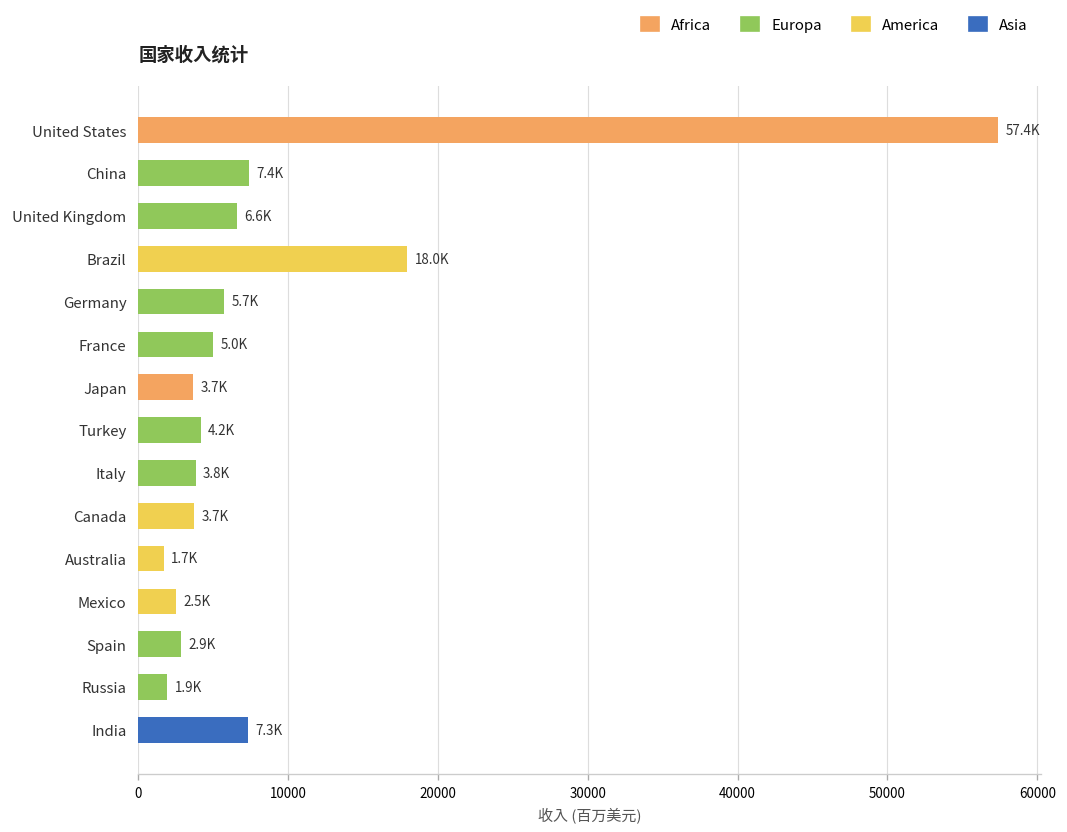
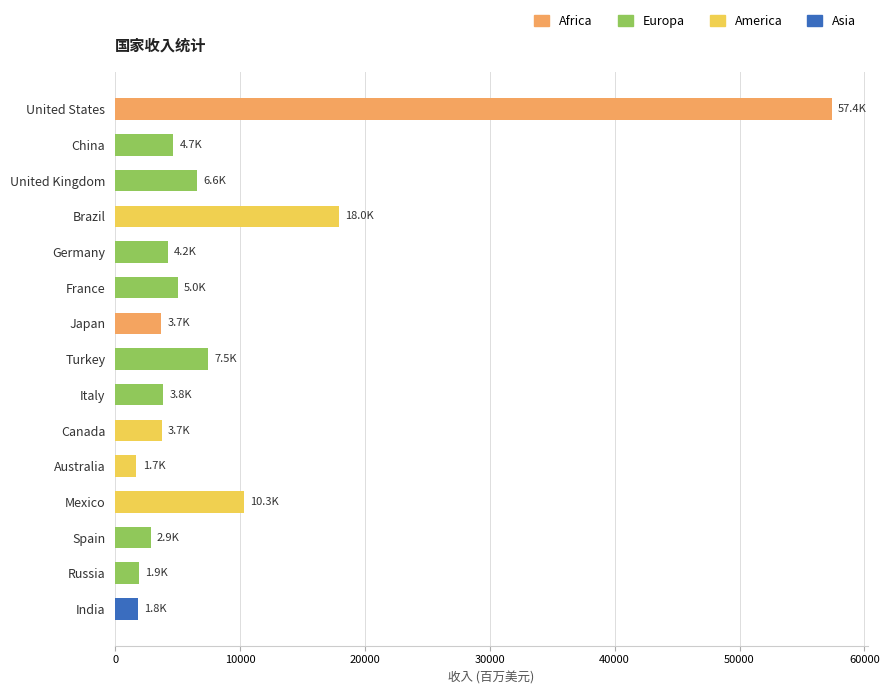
  {
    "United States": "57.4K",
-   "China": "7.4K",
+   "China": "4.7K",
    "United Kingdom": "6.6K",
    "Brazil": "18.0K",
-   "Germany": "5.7K",
+   "Germany": "4.2K",
    "France": "5.0K",
    "Japan": "3.7K",
-   "Turkey": "4.2K",
+   "Turkey": "7.5K",
    "Italy": "3.8K",
    "Canada": "3.7K",
    "Australia": "1.7K",
-   "Mexico": "2.5K",
+   "Mexico": "10.3K",
    "Spain": "2.9K",
    "Russia": "1.9K",
-   "India": "7.3K"
+   "India": "1.8K"
  }
